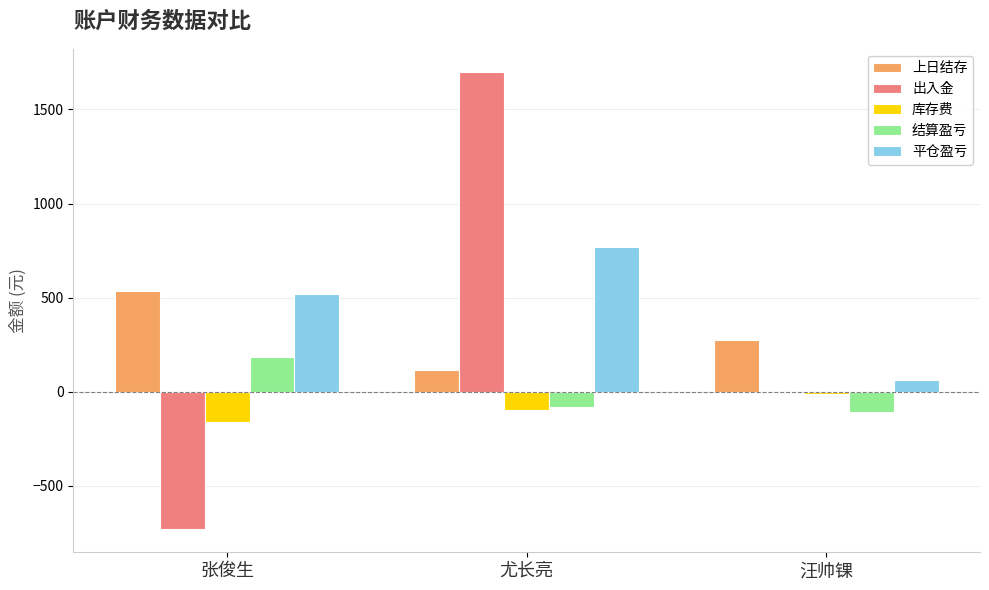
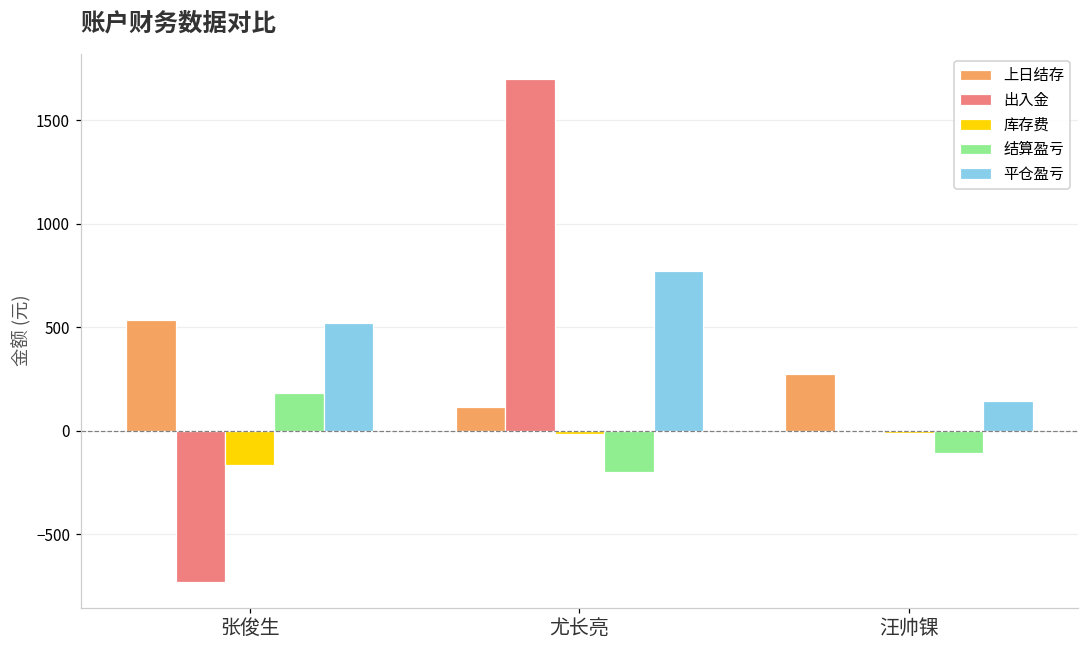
  {
    "库存费": {
      "张俊生": -160,
-     "尤长亮": -100
+     "尤长亮": -20
    },
    "结算盈亏": {
      "张俊生": 180,
-     "尤长亮": -80,
+     "尤长亮": -200,
      "汪帅锞": -110
    },
    "平仓盈亏": {
      "张俊生": 520,
      "尤长亮": 770,
-     "汪帅锞": 60
+     "汪帅锞": 140
    }
  }
